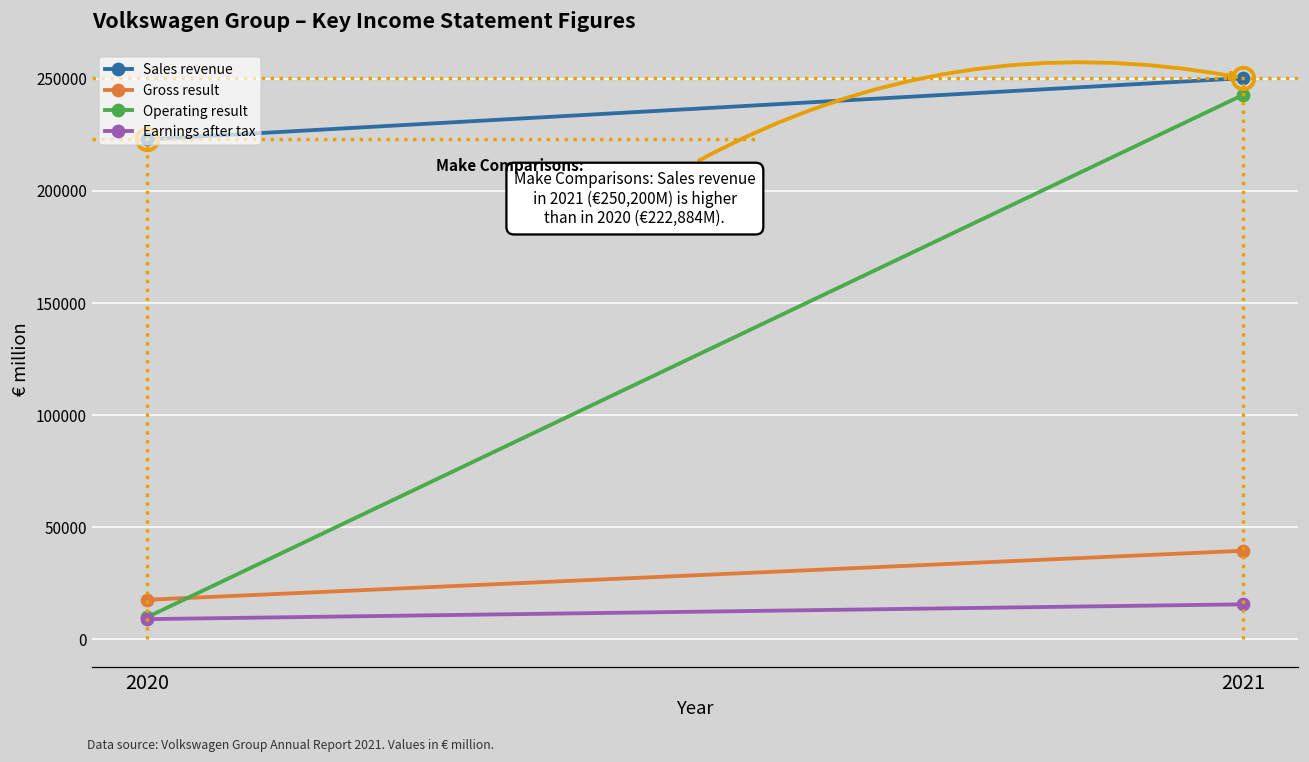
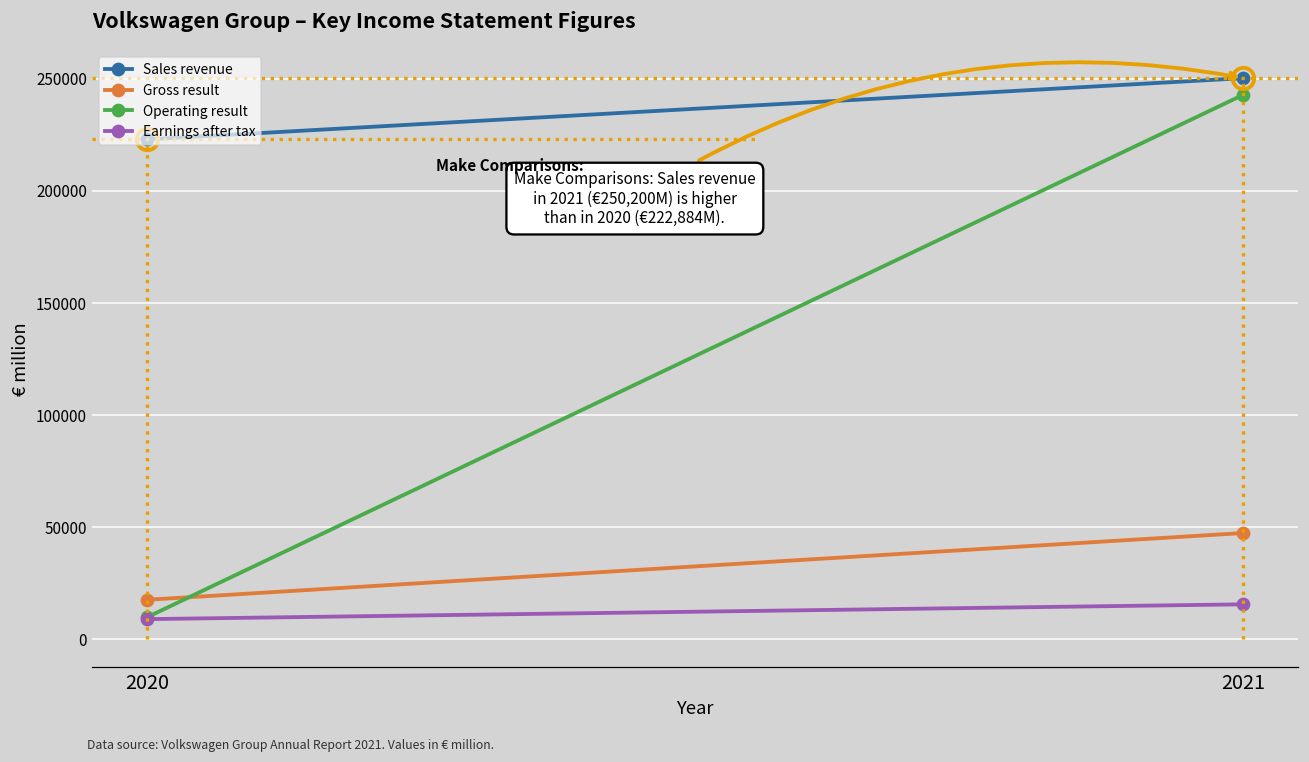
  {
    "Gross result": {
      "2020": 17000,
-     "2021": 39000
+     "2021": 47000
    },
    "Earnings after tax": {
      "2021": 15000
    }
  }
